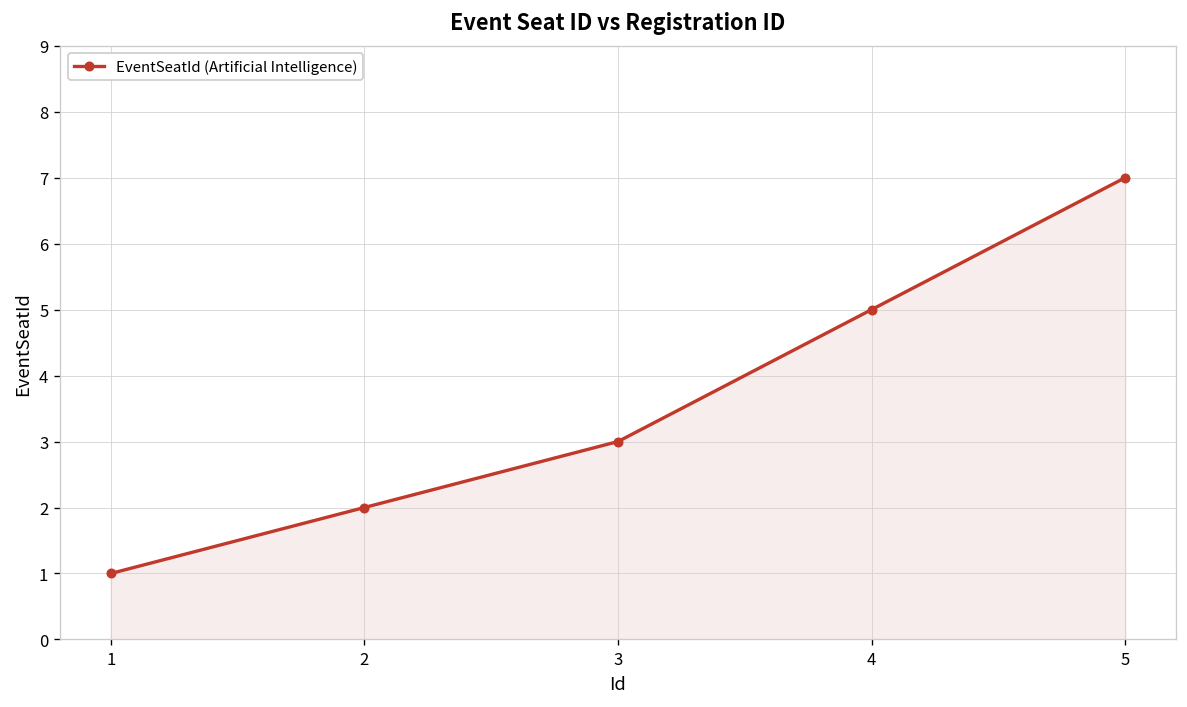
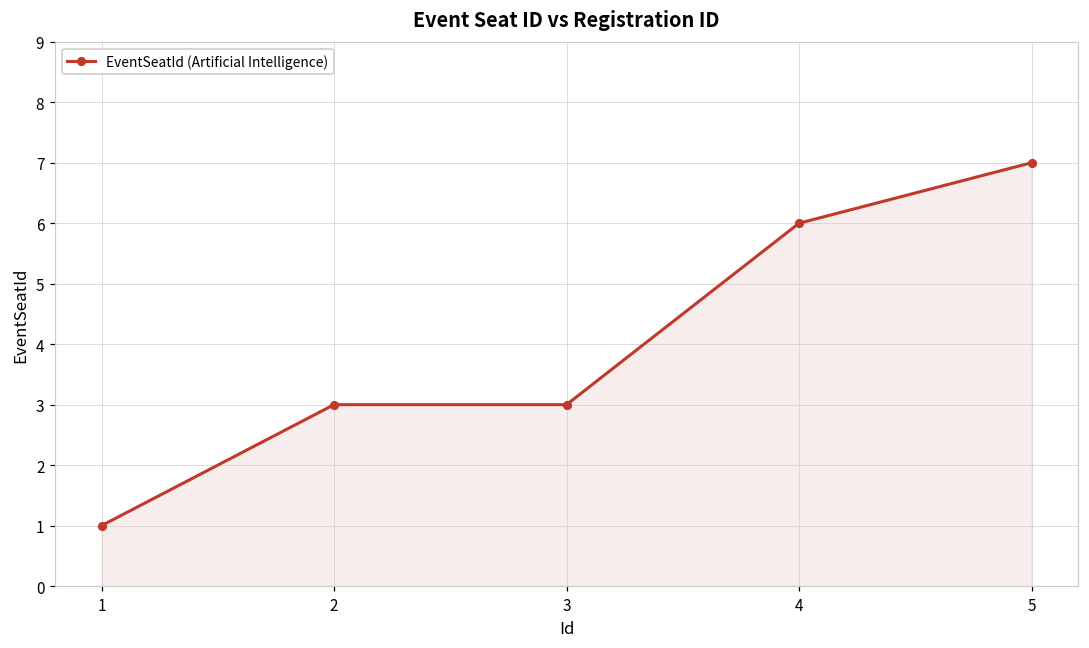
  {
    "1": 1,
-   "2": 2,
+   "2": 3,
    "3": 3,
-   "4": 5,
+   "4": 6,
    "5": 7
  }
